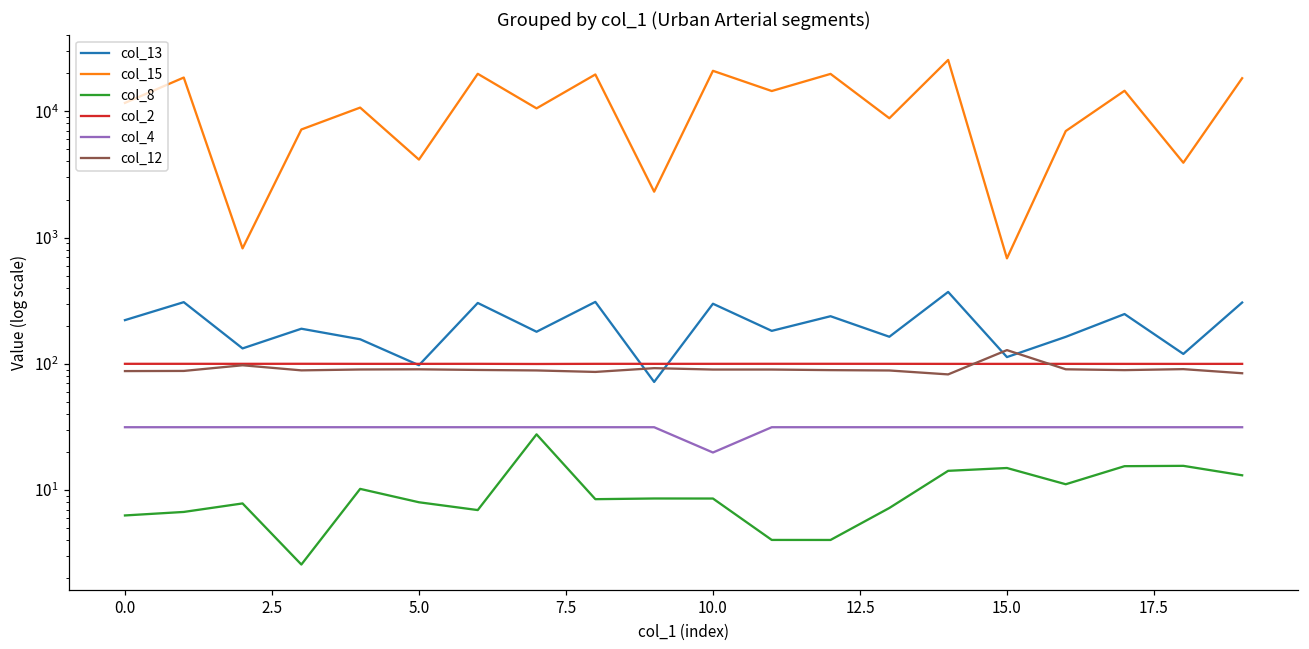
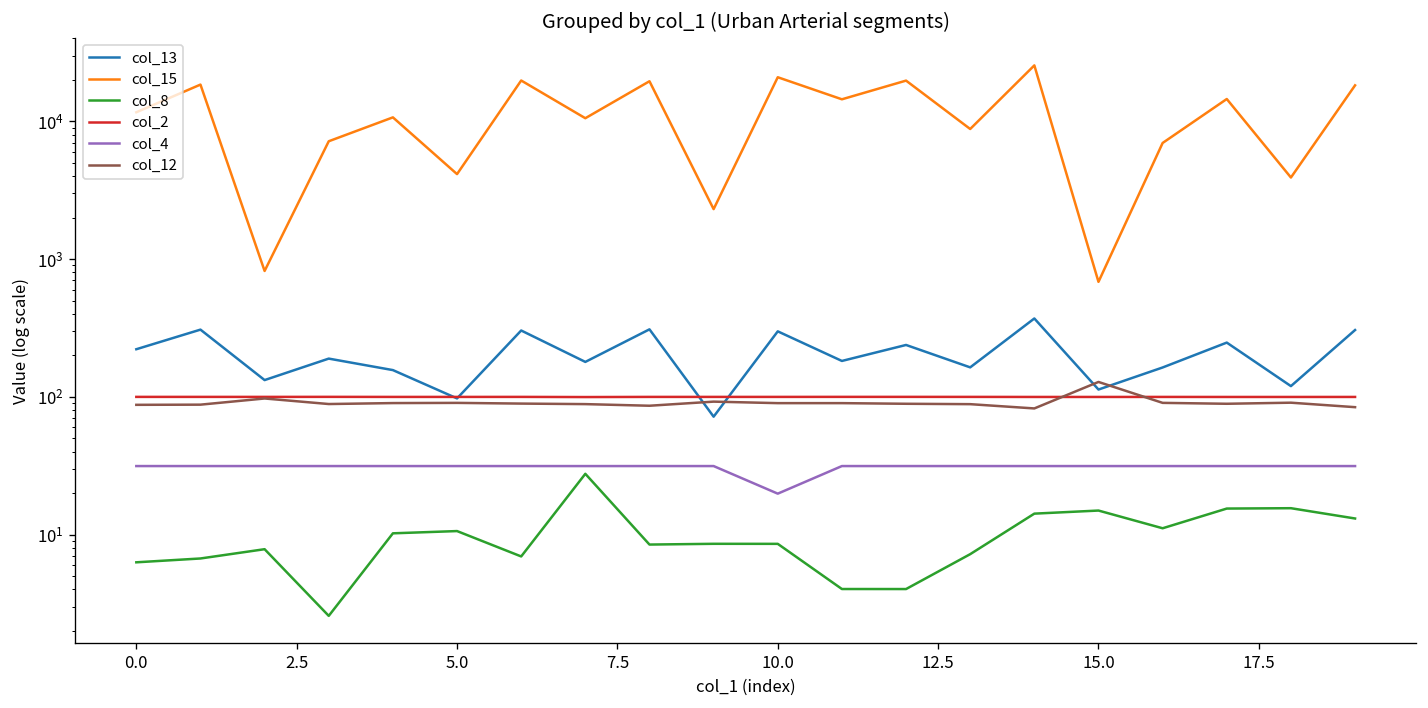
  {
    "col_13": {
      "0.0": 220,
      "10.0": 300,
      "15.0": 110
    },
    "col_15": {
      "5.0": 4100,
      "10.0": 21000,
      "15.0": 700
    },
    "col_8": {
      "0.0": 6,
-     "5.0": 8,
+     "5.0": 11,
      "10.0": 9,
      "15.0": 15
    },
    "col_2": {
      "0.0": 100,
      "10.0": 100,
      "15.0": 100
    },
    "col_4": {
      "0.0": 31,
      "5.0": 31,
      "10.0": 20,
      "15.0": 31
    },
    "col_12": {
      "0.0": 90,
      "5.0": 90,
      "10.0": 90,
      "15.0": 130
    }
  }
